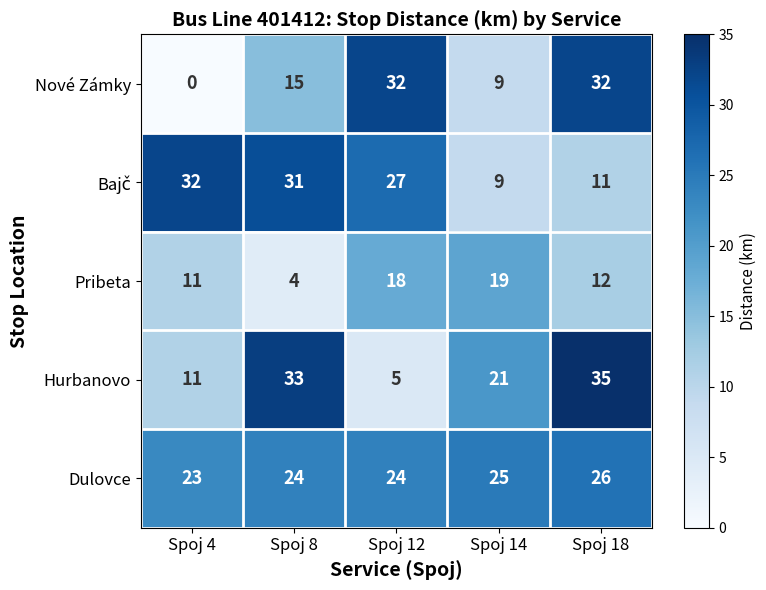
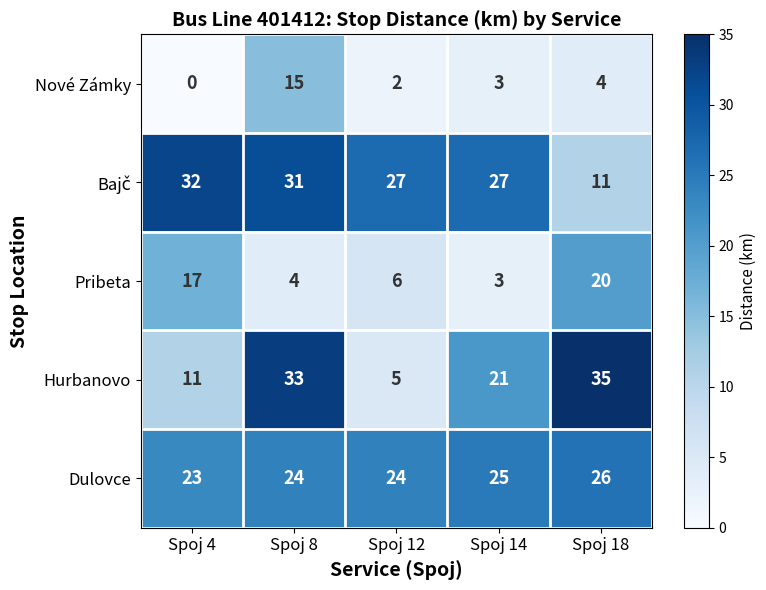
  {
    "Nové Zámky": {
      "Spoj 4": 0,
      "Spoj 8": 15,
-     "Spoj 12": 32,
-     "Spoj 14": 9,
-     "Spoj 18": 32
+     "Spoj 12": 2,
+     "Spoj 14": 3,
+     "Spoj 18": 4
    },
    "Bajč": {
      "Spoj 4": 32,
      "Spoj 8": 31,
      "Spoj 12": 27,
-     "Spoj 14": 9,
+     "Spoj 14": 27,
      "Spoj 18": 11
    },
    "Pribeta": {
-     "Spoj 4": 11,
+     "Spoj 4": 17,
      "Spoj 8": 4,
-     "Spoj 12": 18,
-     "Spoj 14": 19,
-     "Spoj 18": 12
+     "Spoj 12": 6,
+     "Spoj 14": 3,
+     "Spoj 18": 20
    },
    "Hurbanovo": {
      "Spoj 4": 11,
      "Spoj 8": 33,
      "Spoj 12": 5,
      "Spoj 14": 21,
      "Spoj 18": 35
    },
    "Dulovce": {
      "Spoj 4": 23,
      "Spoj 8": 24,
      "Spoj 12": 24,
      "Spoj 14": 25,
      "Spoj 18": 26
    }
  }
